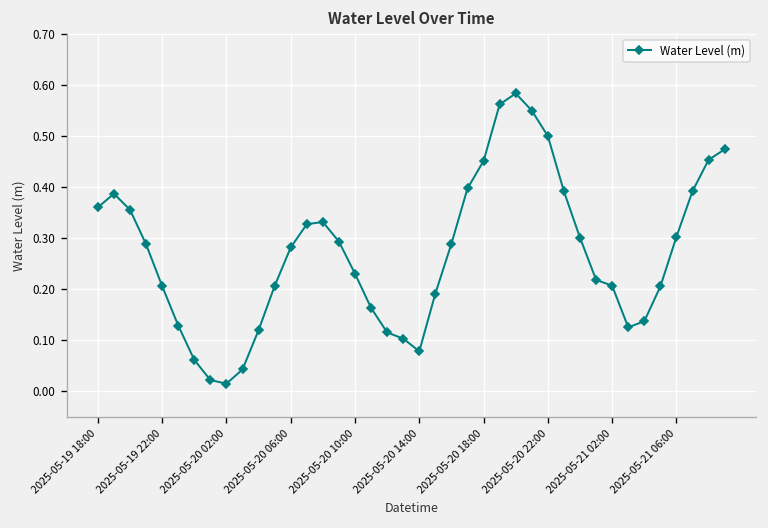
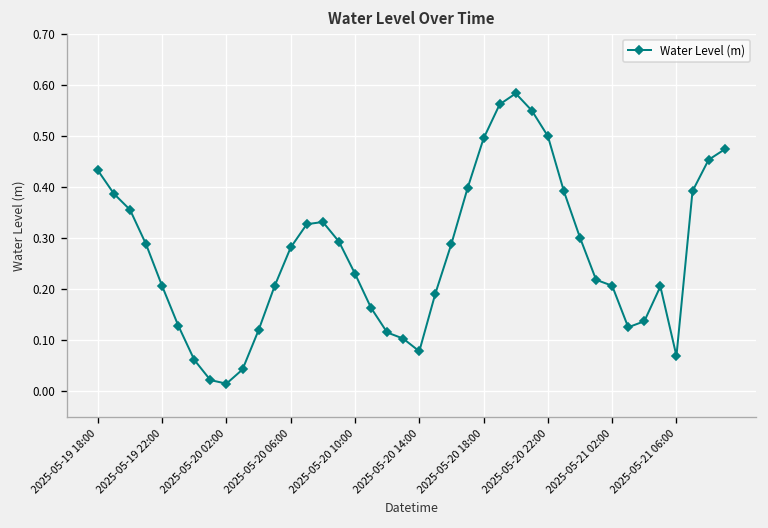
  {
-   "2025-05-19 18:00": 0.36,
+   "2025-05-19 18:00": 0.43,
    "2025-05-19 22:00": 0.21,
    "2025-05-20 02:00": 0.01,
    "2025-05-20 06:00": 0.28,
    "2025-05-20 10:00": 0.23,
    "2025-05-20 14:00": 0.08,
-   "2025-05-20 18:00": 0.45,
+   "2025-05-20 18:00": 0.50,
    "2025-05-20 22:00": 0.50,
    "2025-05-21 02:00": 0.21,
-   "2025-05-21 06:00": 0.30
+   "2025-05-21 06:00": 0.07
  }
